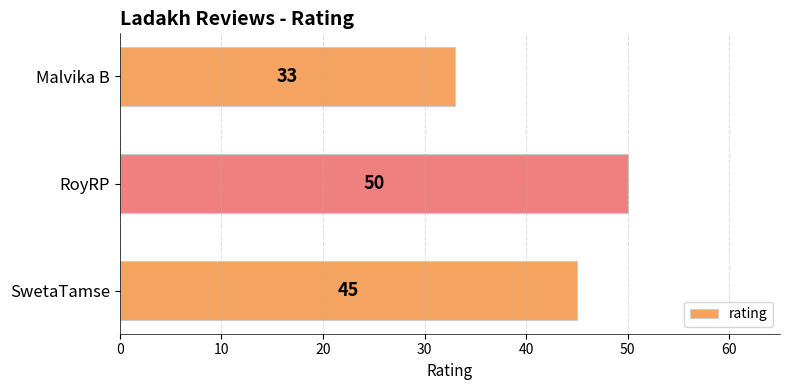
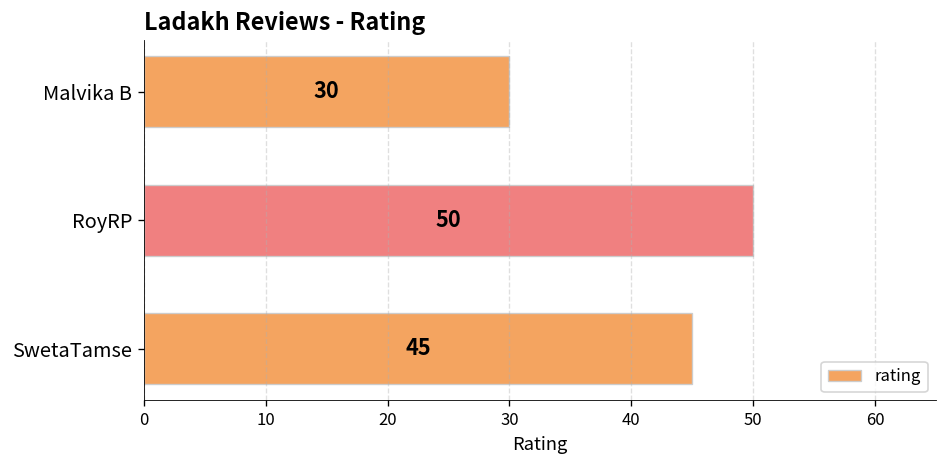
  {
-   "Malvika B": 33,
+   "Malvika B": 30,
    "RoyRP": 50,
    "SwetaTamse": 45
  }
